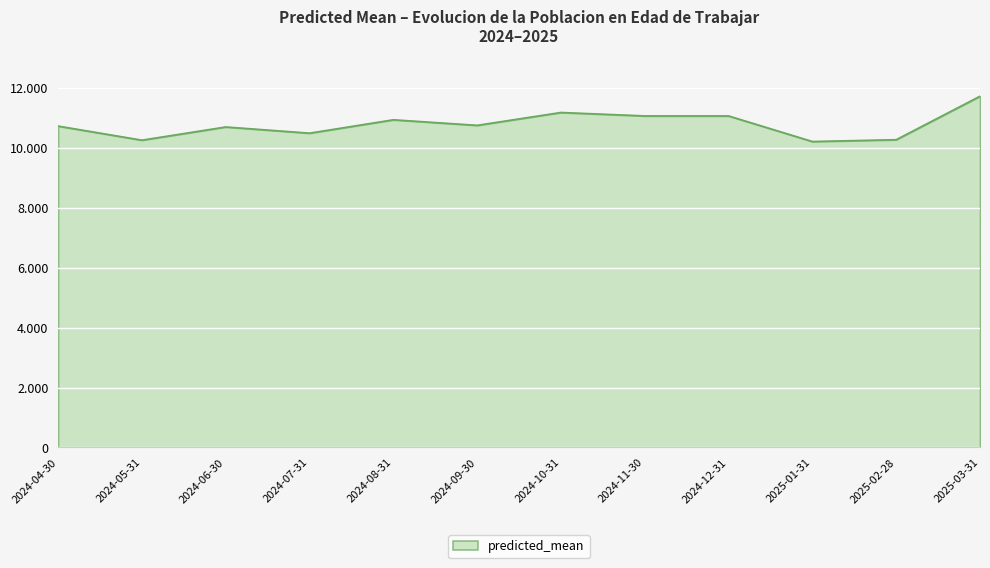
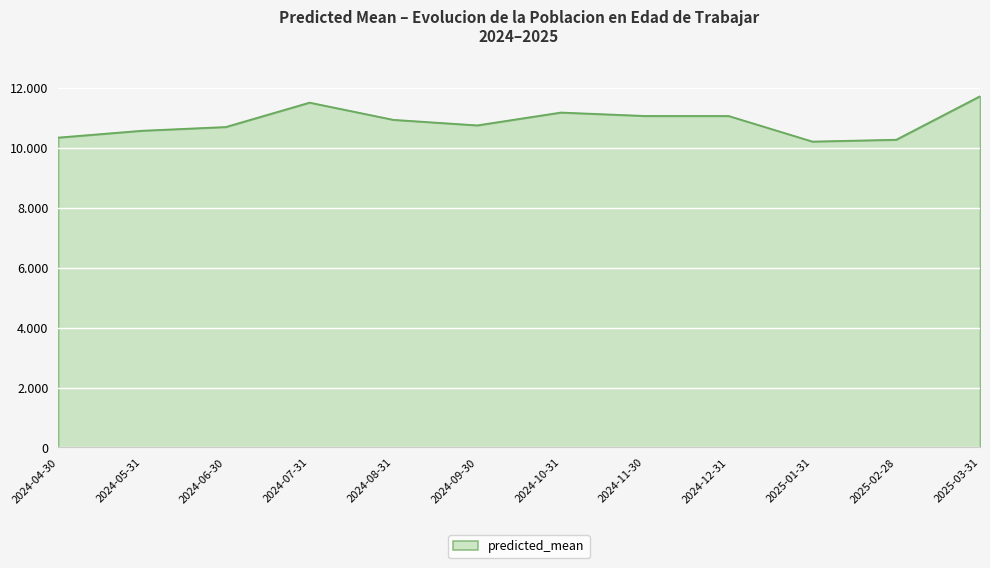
  {
-   "2024-04-30": 10.7,
-   "2024-05-31": 10.3,
+   "2024-04-30": 10.3,
+   "2024-05-31": 10.6,
    "2024-06-30": 10.7,
-   "2024-07-31": 10.5,
+   "2024-07-31": 11.5,
    "2024-08-31": 10.9,
    "2024-09-30": 10.8,
    "2024-10-31": 11.2,
    "2024-11-30": 11.1,
    "2024-12-31": 11.1,
    "2025-01-31": 10.2,
    "2025-02-28": 10.3,
    "2025-03-31": 11.7
  }
